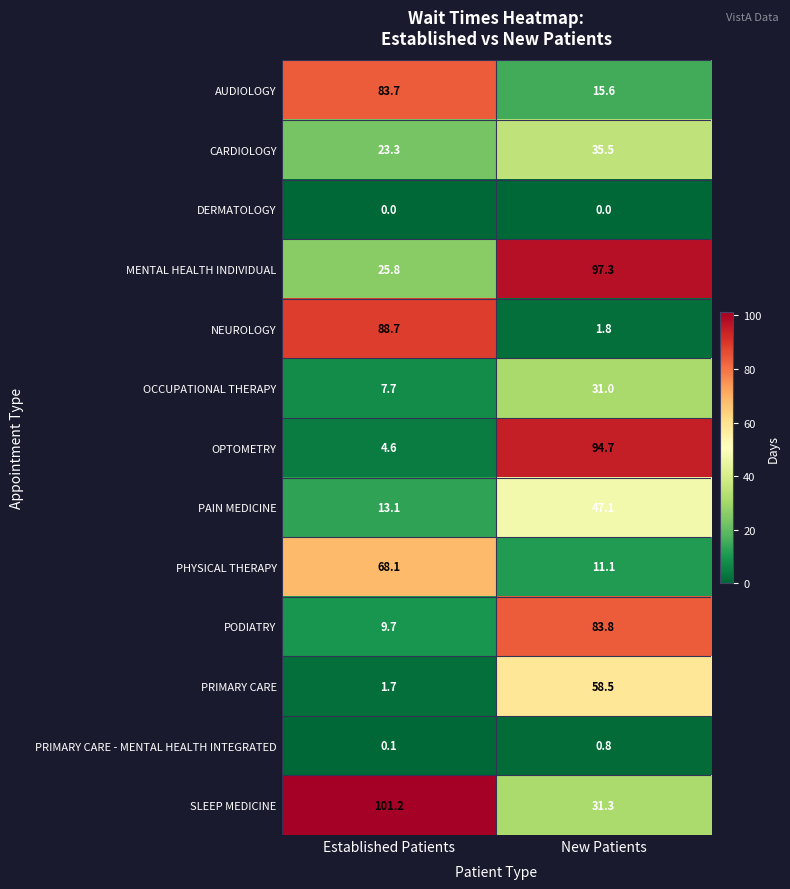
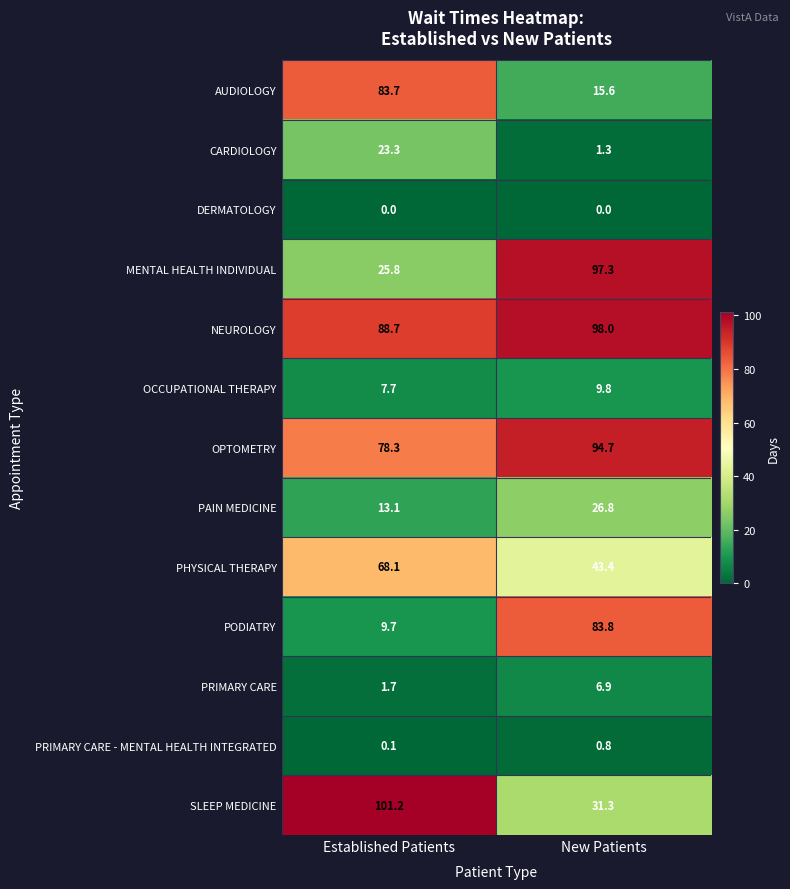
  {
    "AUDIOLOGY": {
      "Established Patients": 83.7,
      "New Patients": 15.6
    },
    "CARDIOLOGY": {
      "Established Patients": 23.3,
-     "New Patients": 35.5
+     "New Patients": 1.3
    },
    "DERMATOLOGY": {
      "Established Patients": 0.0,
      "New Patients": 0.0
    },
    "MENTAL HEALTH INDIVIDUAL": {
      "Established Patients": 25.8,
      "New Patients": 97.3
    },
    "NEUROLOGY": {
      "Established Patients": 88.7,
-     "New Patients": 1.8
+     "New Patients": 98.0
    },
    "OCCUPATIONAL THERAPY": {
      "Established Patients": 7.7,
-     "New Patients": 31.0
+     "New Patients": 9.8
    },
    "OPTOMETRY": {
-     "Established Patients": 4.6,
+     "Established Patients": 78.3,
      "New Patients": 94.7
    },
    "PAIN MEDICINE": {
      "Established Patients": 13.1,
-     "New Patients": 47.1
+     "New Patients": 26.8
    },
    "PHYSICAL THERAPY": {
      "Established Patients": 68.1,
-     "New Patients": 11.1
+     "New Patients": 43.4
    },
    "PODIATRY": {
      "Established Patients": 9.7,
      "New Patients": 83.8
    },
    "PRIMARY CARE": {
      "Established Patients": 1.7,
-     "New Patients": 58.5
+     "New Patients": 6.9
    },
    "PRIMARY CARE - MENTAL HEALTH INTEGRATED": {
      "Established Patients": 0.1,
      "New Patients": 0.8
    },
    "SLEEP MEDICINE": {
      "Established Patients": 101.2,
      "New Patients": 31.3
    }
  }
